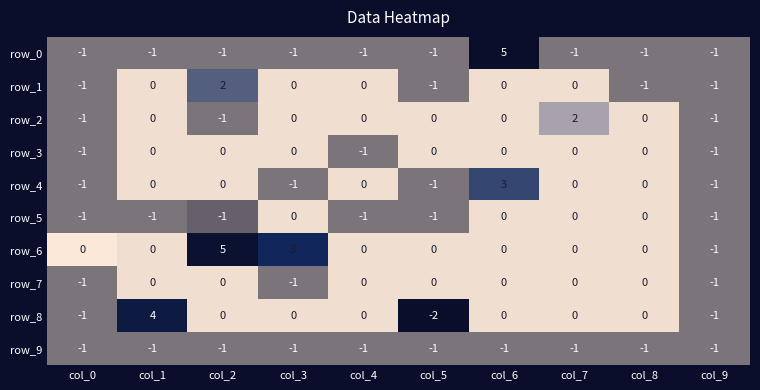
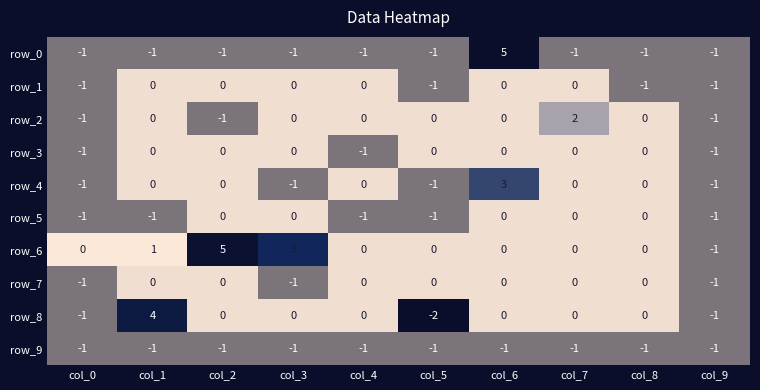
  {
    "row_0": {
      "col_0": -1,
      "col_1": -1,
      "col_2": -1,
      "col_3": -1,
      "col_4": -1,
      "col_5": -1,
      "col_6": 5,
      "col_7": -1,
      "col_8": -1,
      "col_9": -1
    },
    "row_1": {
      "col_0": -1,
      "col_1": 0,
-     "col_2": 2,
+     "col_2": 0,
      "col_3": 0,
      "col_4": 0,
      "col_5": -1,
      "col_6": 0,
      "col_7": 0,
      "col_8": -1,
      "col_9": -1
    },
    "row_2": {
      "col_0": -1,
      "col_1": 0,
      "col_2": -1,
      "col_3": 0,
      "col_4": 0,
      "col_5": 0,
      "col_6": 0,
      "col_7": 2,
      "col_8": 0,
      "col_9": -1
    },
    "row_3": {
      "col_0": -1,
      "col_1": 0,
      "col_2": 0,
      "col_3": 0,
      "col_4": -1,
      "col_5": 0,
      "col_6": 0,
      "col_7": 0,
      "col_8": 0,
      "col_9": -1
    },
    "row_4": {
      "col_0": -1,
      "col_1": 0,
      "col_2": 0,
      "col_3": -1,
      "col_4": 0,
      "col_5": -1,
      "col_6": 3,
      "col_7": 0,
      "col_8": 0,
      "col_9": -1
    },
    "row_5": {
      "col_0": -1,
      "col_1": -1,
-     "col_2": -1,
+     "col_2": 0,
      "col_3": 0,
      "col_4": -1,
      "col_5": -1,
      "col_6": 0,
      "col_7": 0,
      "col_8": 0,
      "col_9": -1
    },
    "row_6": {
      "col_0": 0,
-     "col_1": 0,
+     "col_1": 1,
      "col_2": 5,
      "col_4": 0,
      "col_5": 0,
      "col_6": 0,
      "col_7": 0,
      "col_8": 0,
      "col_9": -1
    },
    "row_7": {
      "col_0": -1,
      "col_1": 0,
      "col_2": 0,
      "col_3": -1,
      "col_4": 0,
      "col_5": 0,
      "col_6": 0,
      "col_7": 0,
      "col_8": 0,
      "col_9": -1
    },
    "row_8": {
      "col_0": -1,
      "col_1": 4,
      "col_2": 0,
      "col_3": 0,
      "col_4": 0,
      "col_5": -2,
      "col_6": 0,
      "col_7": 0,
      "col_8": 0,
      "col_9": -1
    },
    "row_9": {
      "col_0": -1,
      "col_1": -1,
      "col_2": -1,
      "col_3": -1,
      "col_4": -1,
      "col_5": -1,
      "col_6": -1,
      "col_7": -1,
      "col_8": -1,
      "col_9": -1
    }
  }
